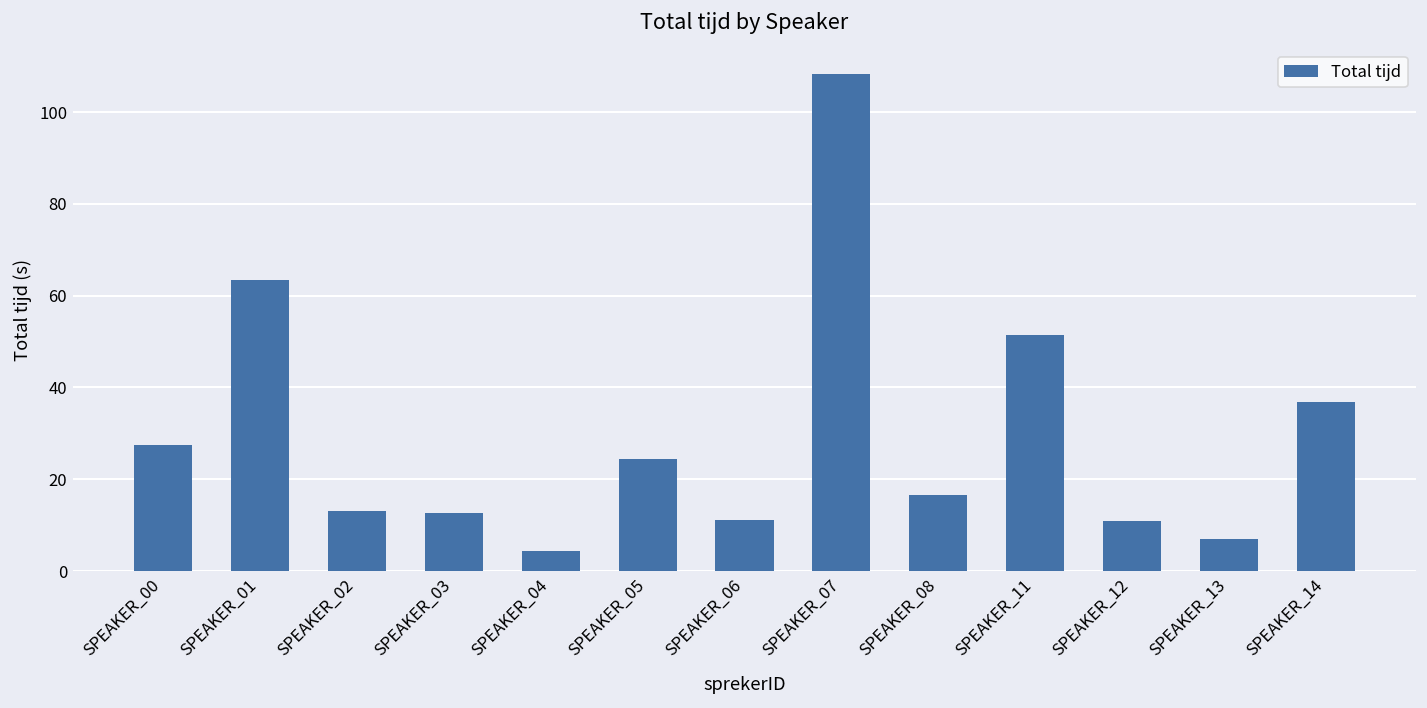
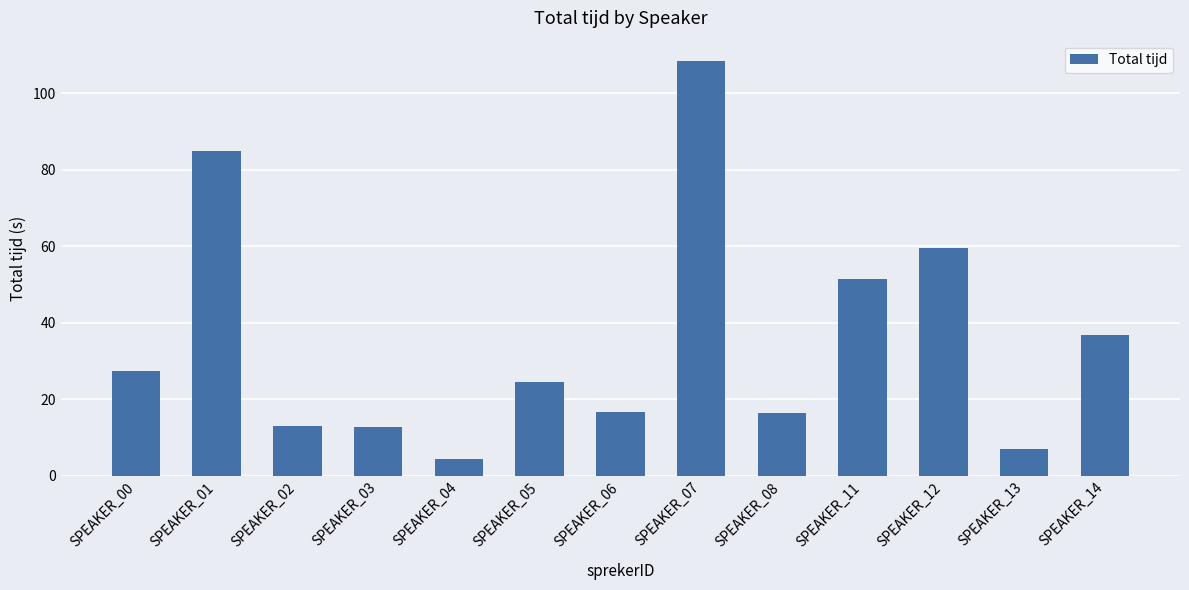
  {
    "SPEAKER_00": 27,
-   "SPEAKER_01": 63,
+   "SPEAKER_01": 85,
    "SPEAKER_02": 13,
    "SPEAKER_03": 13,
    "SPEAKER_04": 4,
    "SPEAKER_05": 24,
-   "SPEAKER_06": 11,
+   "SPEAKER_06": 17,
    "SPEAKER_07": 108,
    "SPEAKER_08": 17,
    "SPEAKER_11": 51,
-   "SPEAKER_12": 11,
+   "SPEAKER_12": 60,
    "SPEAKER_13": 7,
    "SPEAKER_14": 37
  }
